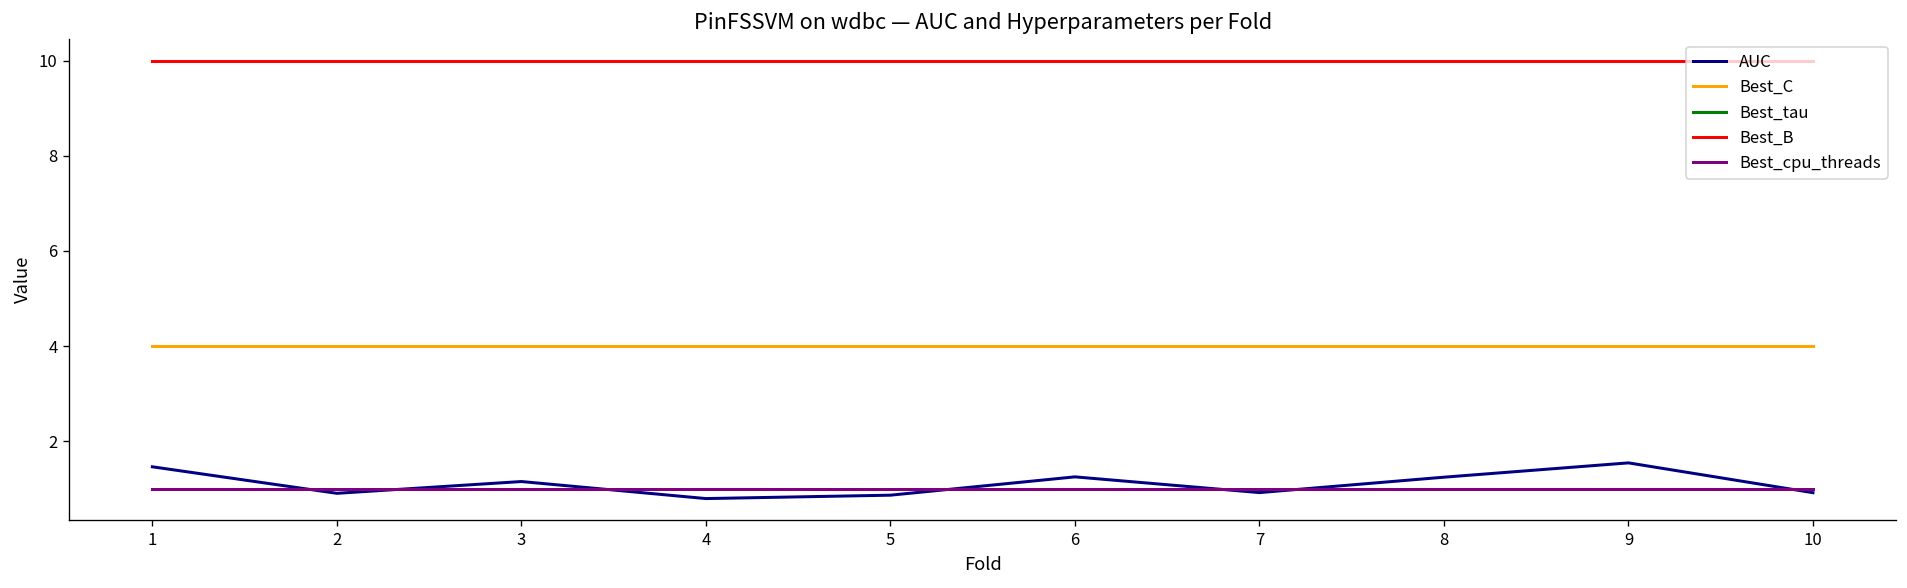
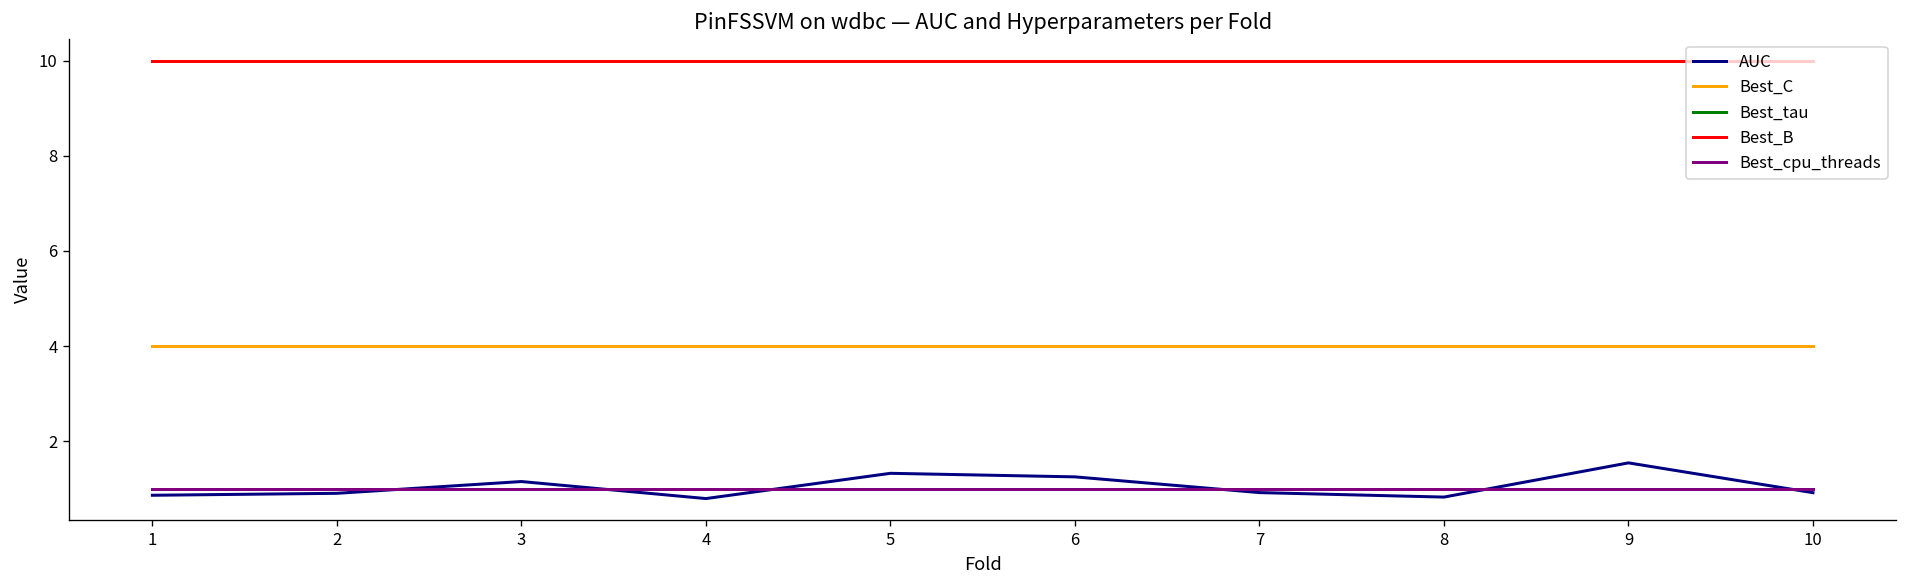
  {
    "AUC": {
-     "1": 1.5,
+     "1": 0.9,
      "2": 0.9,
      "3": 1.2,
      "4": 0.8,
-     "5": 0.9,
+     "5": 1.3,
      "6": 1.3,
      "7": 0.9,
-     "8": 1.2,
+     "8": 0.8,
      "9": 1.5,
      "10": 0.9
    },
    "Best_C": {
      "1": 4.0,
      "2": 4.0,
      "3": 4.0,
      "4": 4.0,
      "5": 4.0,
      "6": 4.0,
      "7": 4.0,
      "8": 4.0,
      "9": 4.0,
      "10": 4.0
    },
    "Best_cpu_threads": {
      "1": 1.0,
      "2": 1.0,
      "3": 1.0,
      "4": 1.0,
      "5": 1.0,
      "6": 1.0,
      "7": 1.0,
      "8": 1.0,
      "9": 1.0,
      "10": 1.0
    },
    "Best_B": {
      "1": 10.0,
      "2": 10.0,
      "3": 10.0,
      "4": 10.0,
      "5": 10.0,
      "6": 10.0,
      "7": 10.0,
      "8": 10.0,
      "9": 10.0
    }
  }
